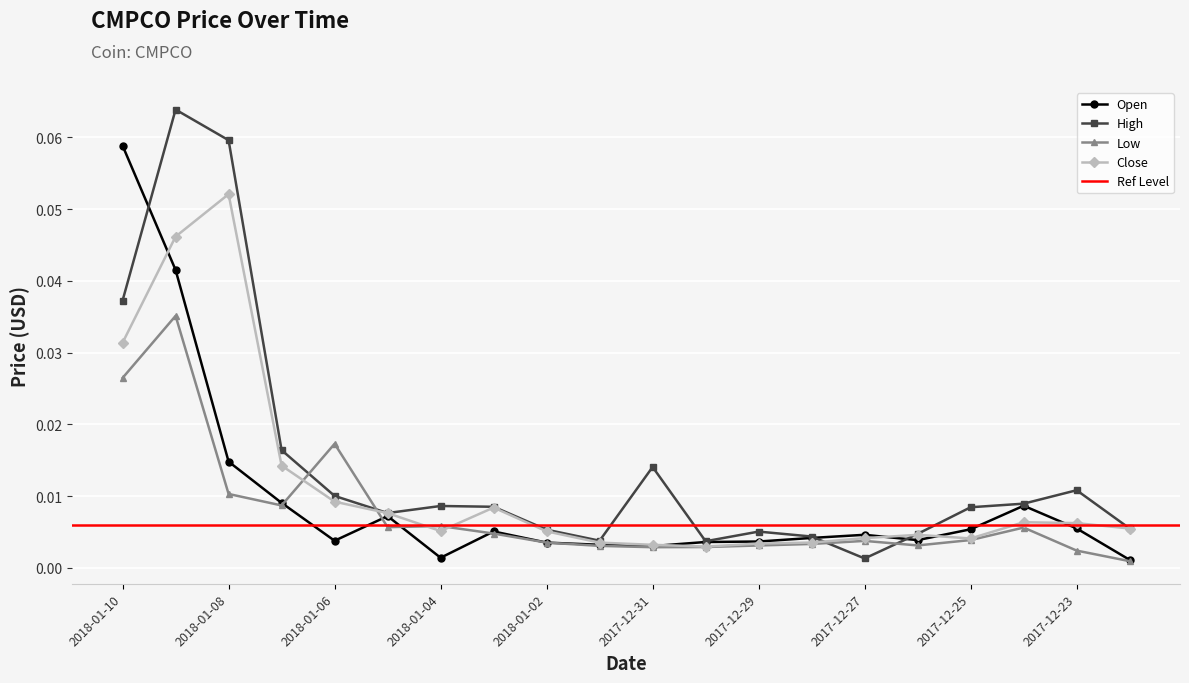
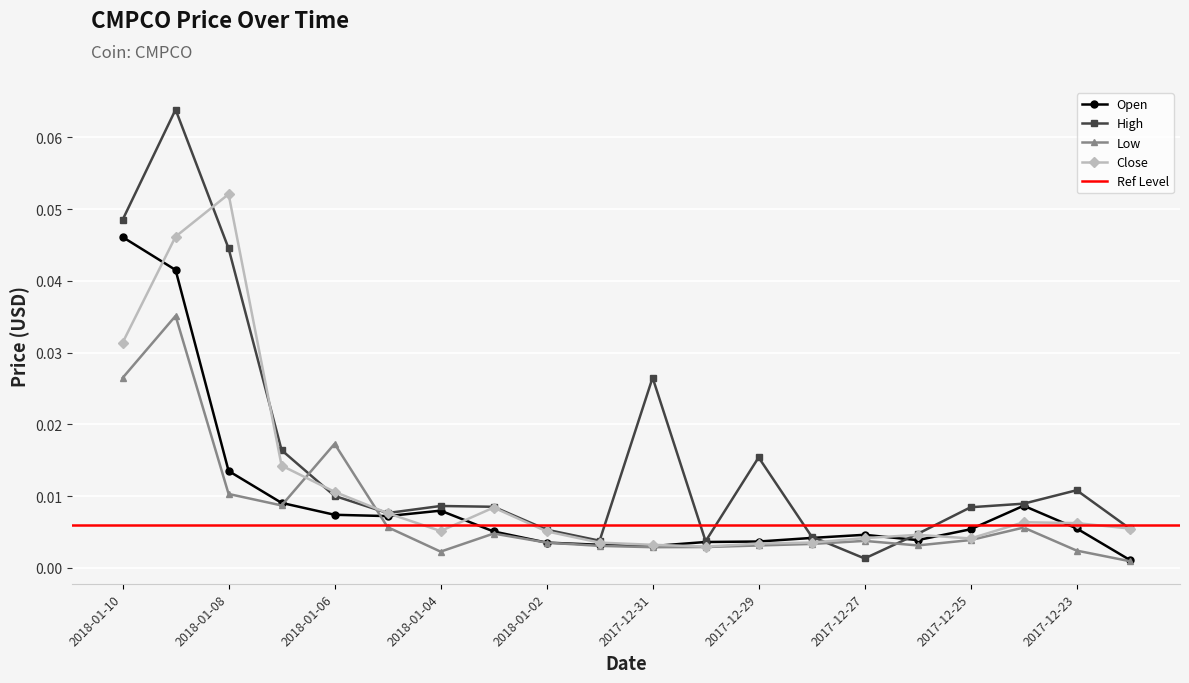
  {
    "Open": {
-     "2018-01-10": 0.059,
-     "2018-01-08": 0.015,
-     "2018-01-06": 0.004,
-     "2018-01-04": 0.001,
+     "2018-01-10": 0.046,
+     "2018-01-08": 0.013,
+     "2018-01-06": 0.007,
+     "2018-01-04": 0.008,
      "2017-12-27": 0.005,
      "2017-12-25": 0.005,
      "2017-12-23": 0.005
    },
    "High": {
-     "2018-01-10": 0.037,
-     "2018-01-08": 0.060,
+     "2018-01-10": 0.049,
+     "2018-01-08": 0.045,
      "2018-01-06": 0.010,
      "2018-01-04": 0.009,
-     "2017-12-31": 0.014,
-     "2017-12-29": 0.005,
+     "2017-12-31": 0.027,
+     "2017-12-29": 0.015,
      "2017-12-27": 0.001,
      "2017-12-25": 0.008,
      "2017-12-23": 0.011
    },
    "Low": {
      "2018-01-10": 0.026,
      "2018-01-08": 0.010,
      "2018-01-06": 0.017,
-     "2018-01-04": 0.006,
+     "2018-01-04": 0.002,
      "2017-12-27": 0.004,
      "2017-12-23": 0.002
    },
    "Close": {
      "2018-01-10": 0.031,
      "2018-01-08": 0.052,
-     "2018-01-06": 0.009,
+     "2018-01-06": 0.011,
      "2018-01-04": 0.005,
      "2017-12-27": 0.004,
      "2017-12-23": 0.006
    }
  }
